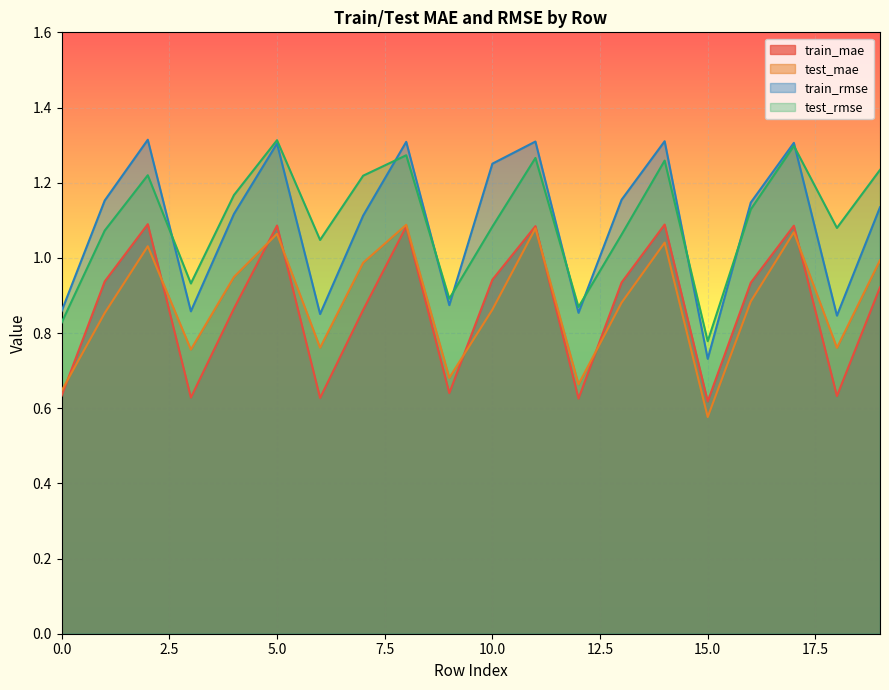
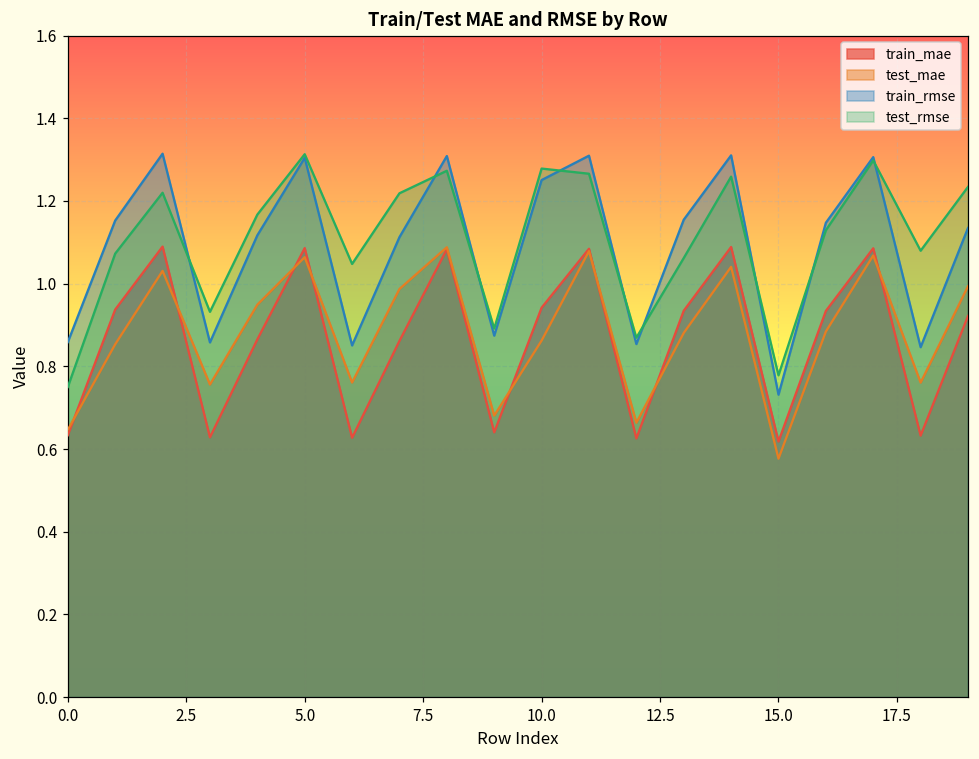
  {
    "train_rmse": {
      "0.0": 0.86,
      "5.0": 1.30,
      "10.0": 1.25,
      "15.0": 0.73
    },
    "test_rmse": {
-     "0.0": 0.83,
+     "0.0": 0.75,
      "5.0": 1.31,
-     "10.0": 1.08,
+     "10.0": 1.28,
      "15.0": 0.78
    }
  }
